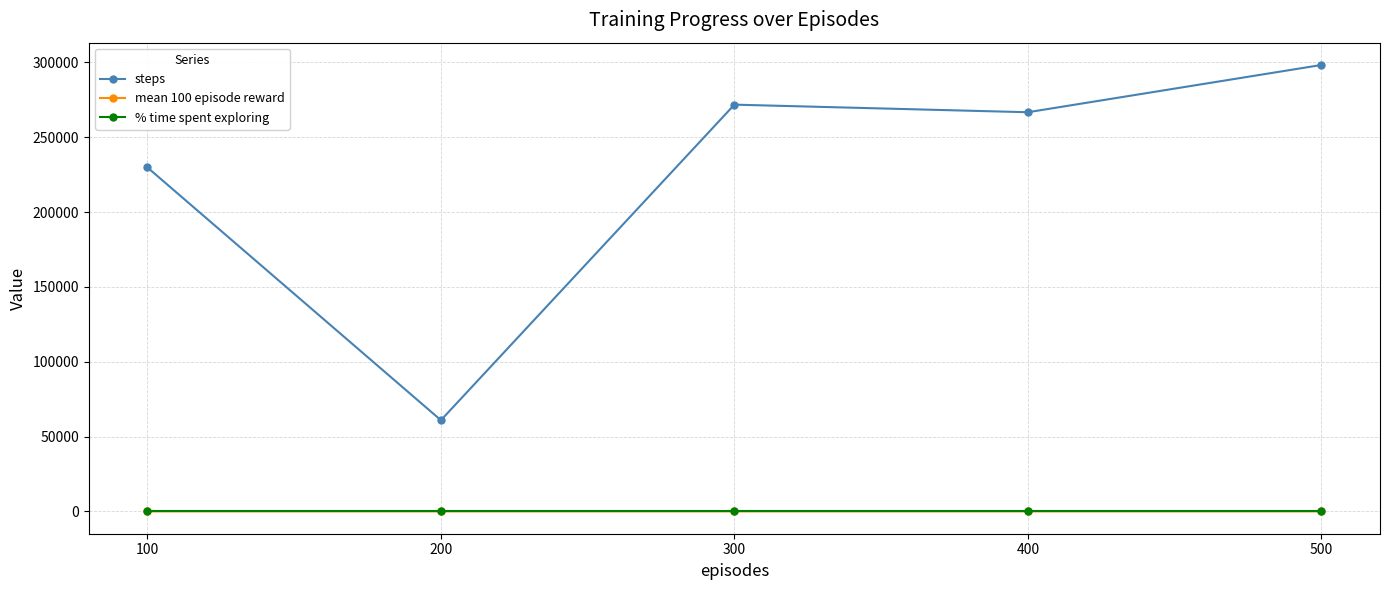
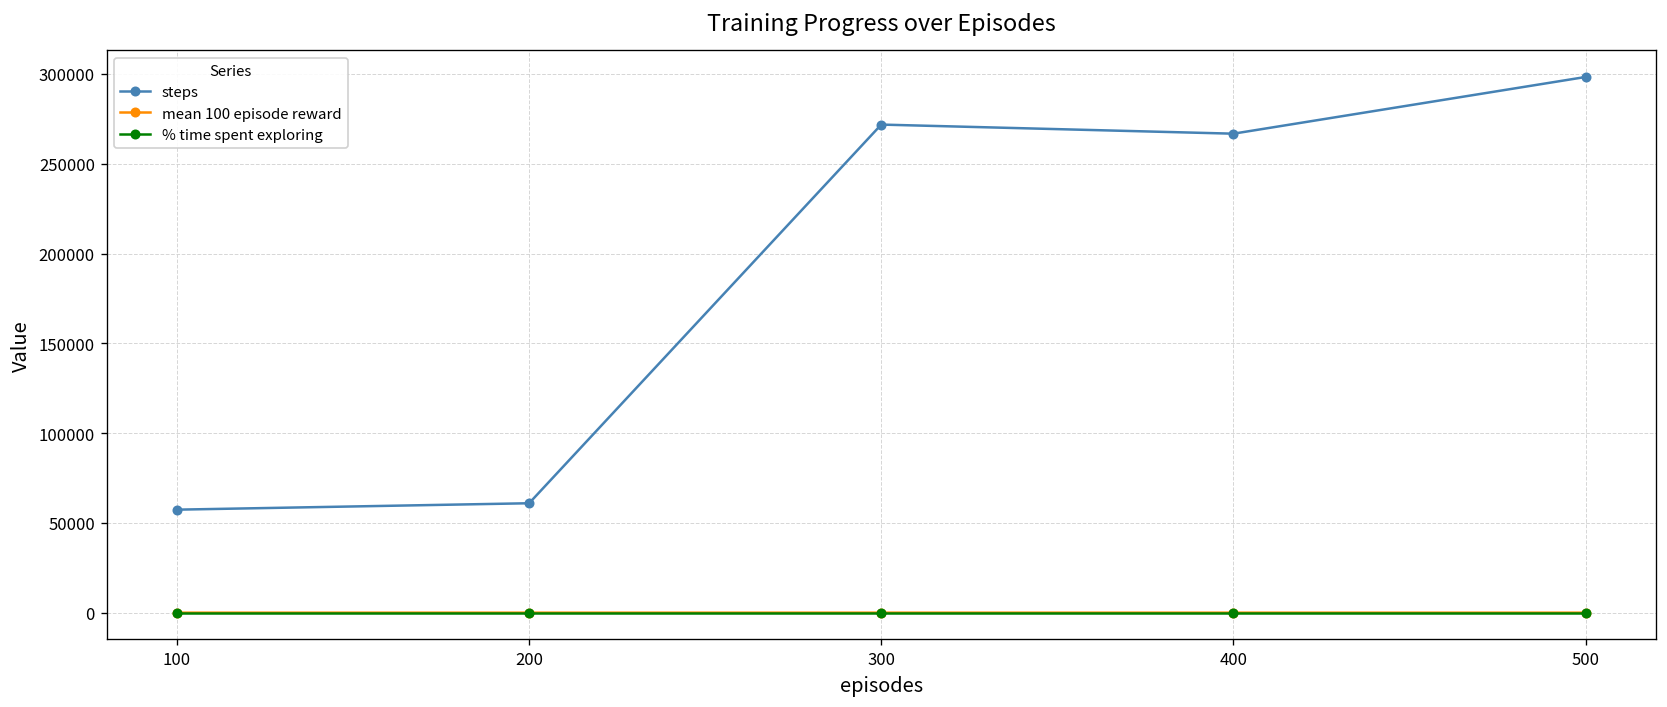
  {
    "steps": {
-     "100": 230000,
+     "100": 57000,
      "200": 61000,
      "300": 272000,
      "400": 267000,
      "500": 298000
    },
    "% time spent exploring": {
      "100": 0,
      "200": 0,
      "300": 0,
      "400": 0,
      "500": 0
    }
  }
